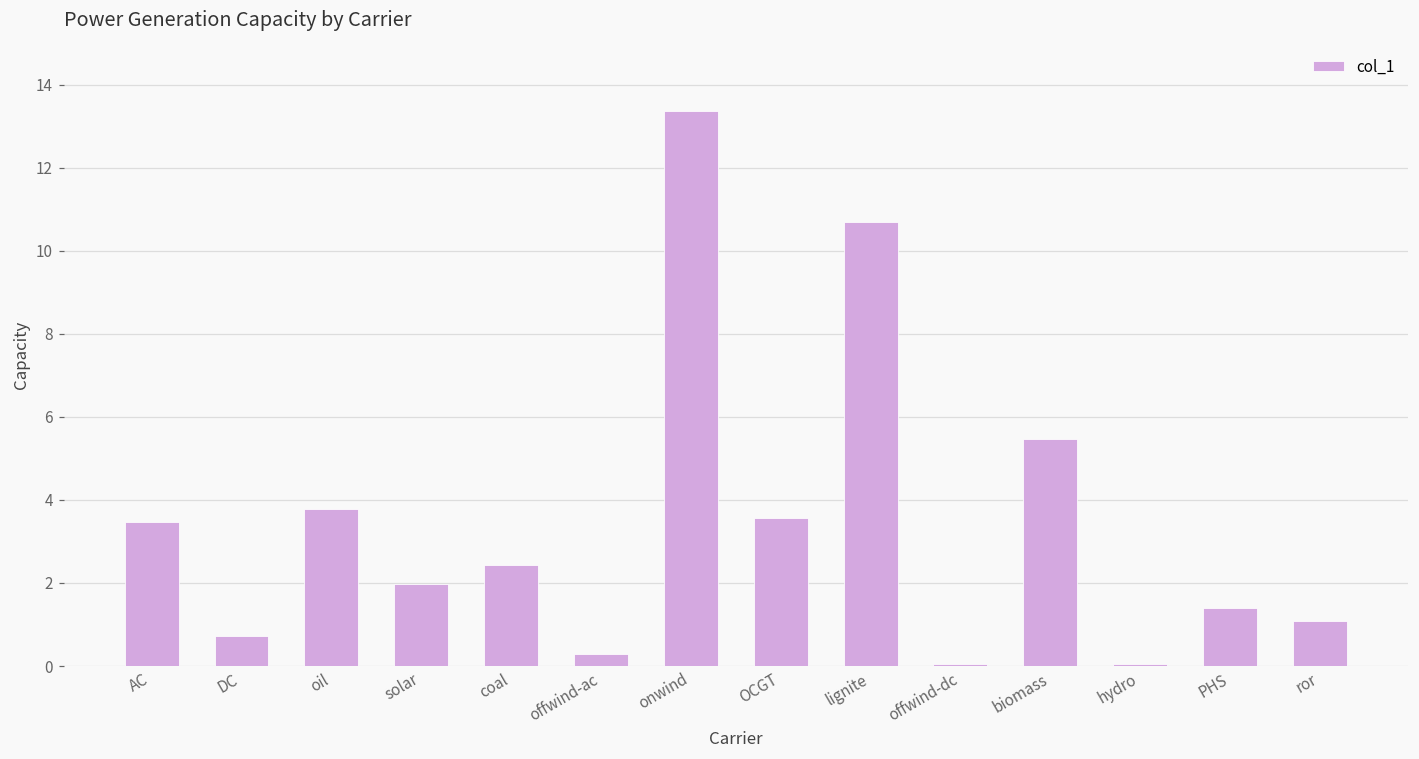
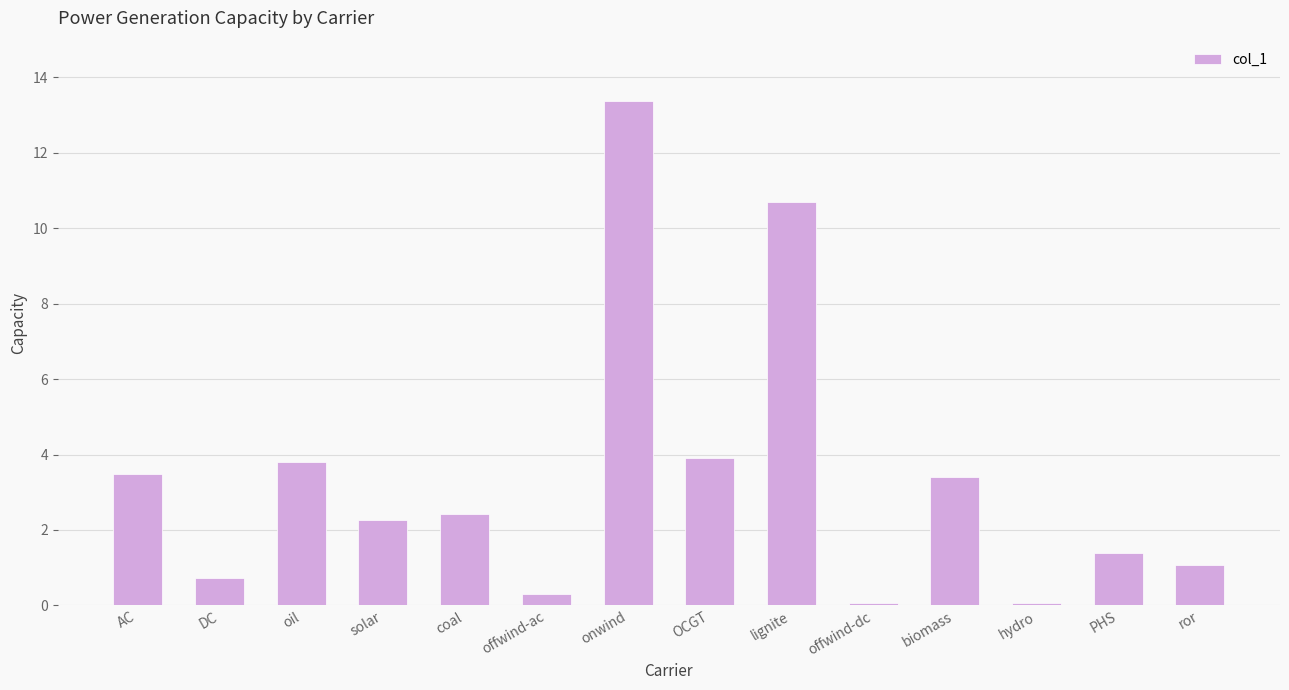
  {
    "AC": 3.5,
    "DC": 0.7,
    "oil": 3.8,
-   "solar": 2.0,
+   "solar": 2.3,
    "coal": 2.4,
    "offwind-ac": 0.3,
    "onwind": 13.4,
-   "OCGT": 3.6,
+   "OCGT": 3.9,
    "lignite": 10.7,
-   "biomass": 5.5,
+   "biomass": 3.4,
    "PHS": 1.4,
    "ror": 1.1
  }
